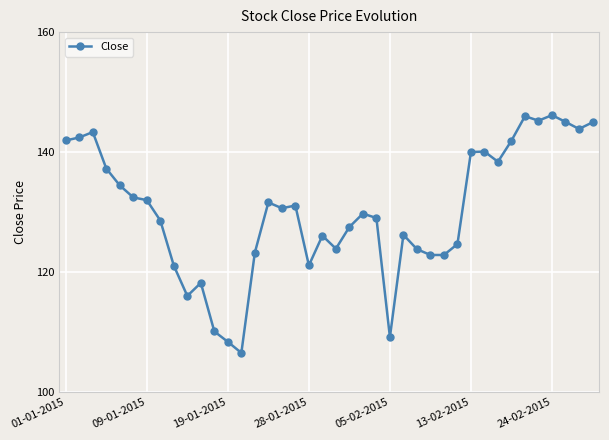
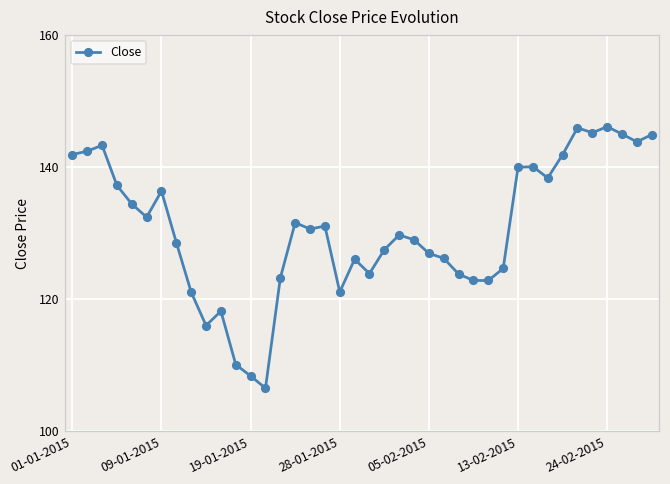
  {
    "01-01-2015": 142,
-   "09-01-2015": 132,
+   "09-01-2015": 136,
    "19-01-2015": 108,
    "28-01-2015": 121,
-   "05-02-2015": 109,
+   "05-02-2015": 127,
    "13-02-2015": 140,
    "24-02-2015": 146
  }
